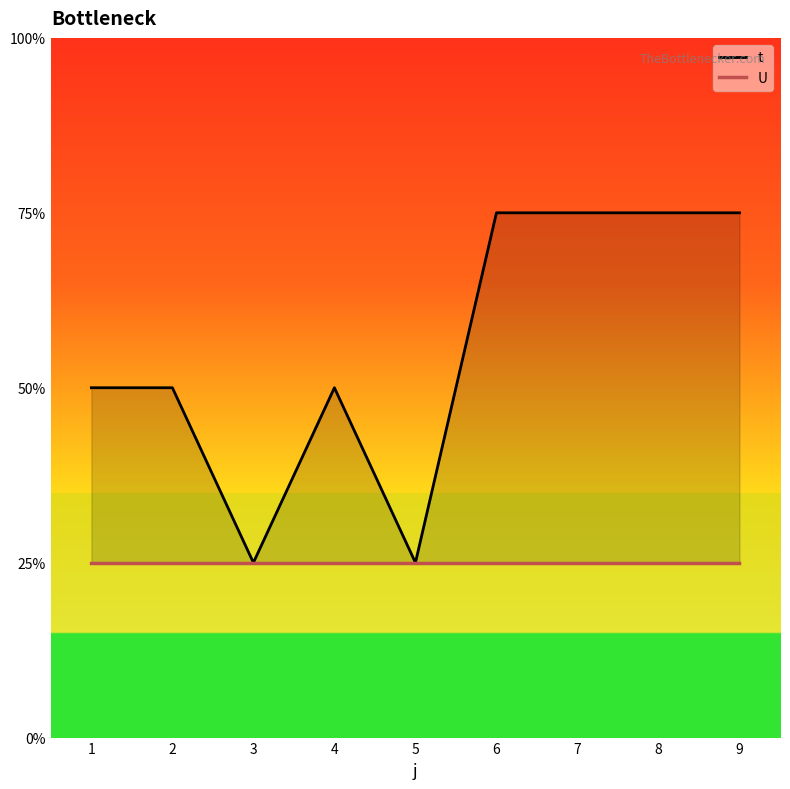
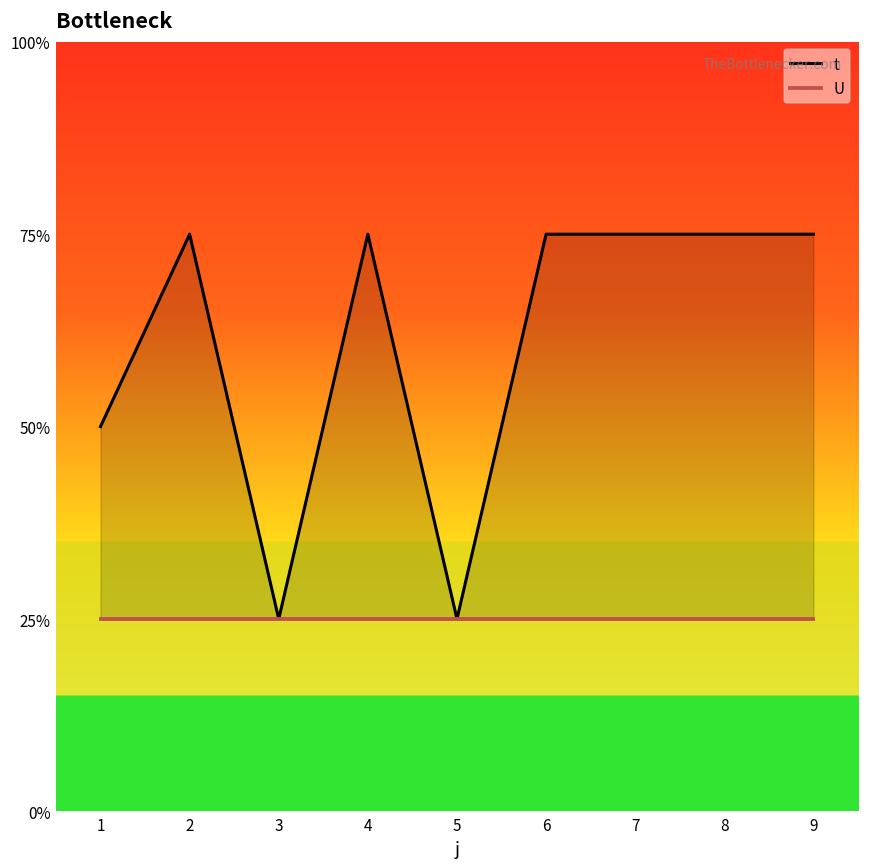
  {
    "t": {
      "1": "50%",
-     "2": "50%",
-     "4": "50%",
+     "2": "75%",
+     "4": "75%",
      "6": "75%",
      "7": "75%",
      "8": "75%",
      "9": "75%"
    },
    "U": {
      "1": "25%",
      "2": "25%",
      "4": "25%",
      "6": "25%",
      "7": "25%",
      "8": "25%",
      "9": "25%"
    }
  }
